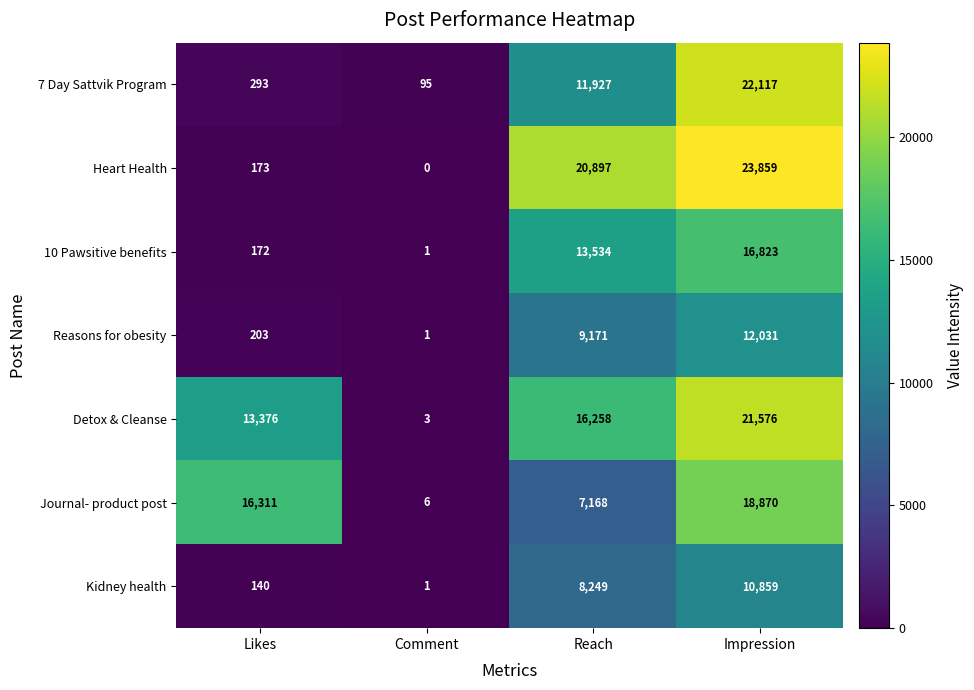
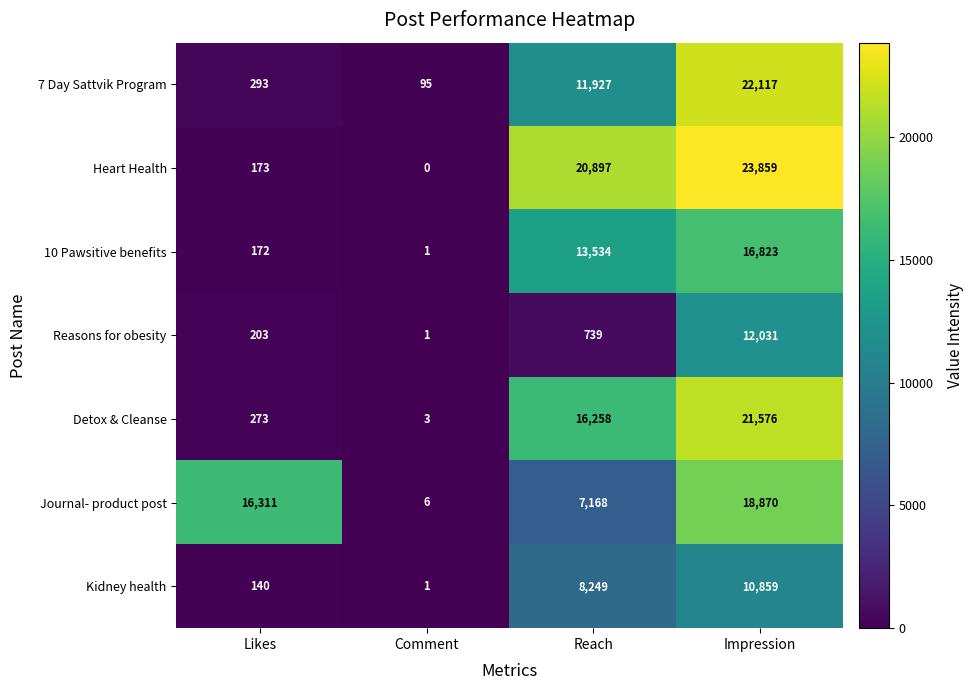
  {
    "7 Day Sattvik Program": {
      "Likes": "293",
      "Comment": "95",
      "Reach": "11,927",
      "Impression": "22,117"
    },
    "Heart Health": {
      "Likes": "173",
      "Comment": "0",
      "Reach": "20,897",
      "Impression": "23,859"
    },
    "10 Pawsitive benefits": {
      "Likes": "172",
      "Comment": "1",
      "Reach": "13,534",
      "Impression": "16,823"
    },
    "Reasons for obesity": {
      "Likes": "203",
      "Comment": "1",
-     "Reach": "9,171",
+     "Reach": "739",
      "Impression": "12,031"
    },
    "Detox & Cleanse": {
-     "Likes": "13,376",
+     "Likes": "273",
      "Comment": "3",
      "Reach": "16,258",
      "Impression": "21,576"
    },
    "Journal- product post": {
      "Likes": "16,311",
      "Comment": "6",
      "Reach": "7,168",
      "Impression": "18,870"
    },
    "Kidney health": {
      "Likes": "140",
      "Comment": "1",
      "Reach": "8,249",
      "Impression": "10,859"
    }
  }
